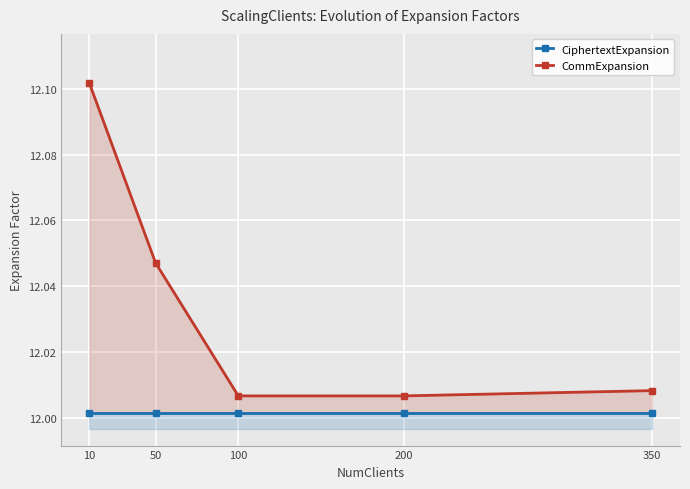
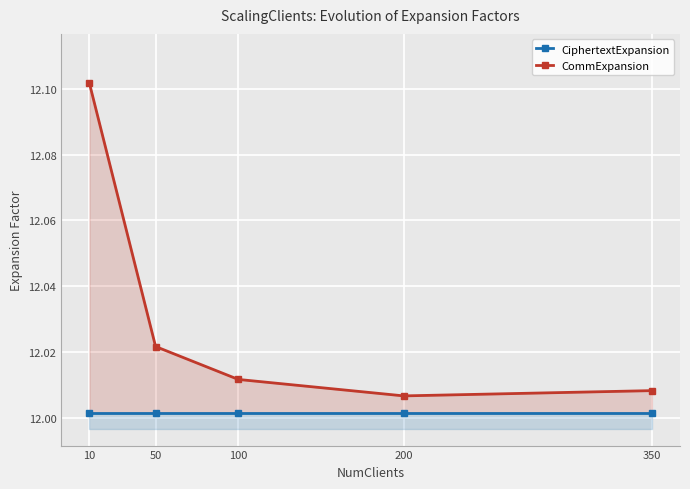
  {
    "CiphertextExpansion": {
      "10": 12.002,
      "50": 12.002,
      "100": 12.002,
      "200": 12.002,
      "350": 12.002
    },
    "CommExpansion": {
      "10": 12.102,
-     "50": 12.047,
-     "100": 12.007,
+     "50": 12.022,
+     "100": 12.012,
      "200": 12.007,
      "350": 12.008
    }
  }
